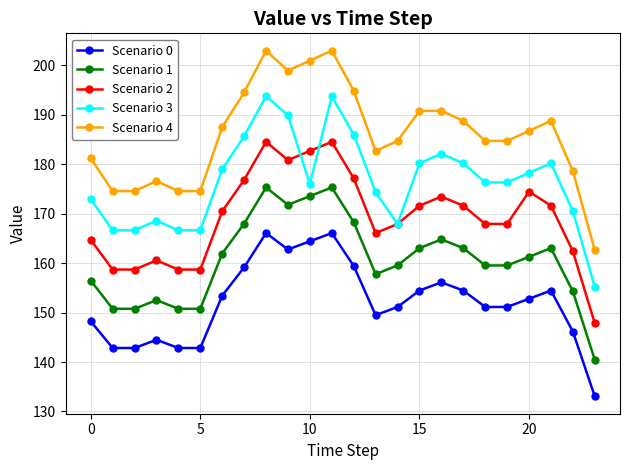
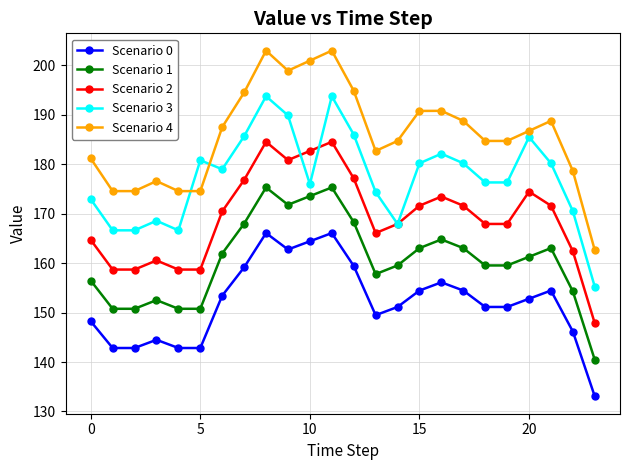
  {
    "Scenario 0": {
      "0": 148,
      "5": 143,
      "10": 164,
      "15": 154,
      "20": 153
    },
    "Scenario 1": {
      "0": 156,
      "5": 151,
      "10": 174,
      "15": 163,
      "20": 161
    },
    "Scenario 2": {
      "0": 165,
      "5": 159,
      "10": 183,
      "15": 172,
      "20": 174
    },
    "Scenario 3": {
      "0": 173,
-     "5": 167,
+     "5": 181,
      "10": 176,
      "15": 180,
-     "20": 178
+     "20": 186
    },
    "Scenario 4": {
      "0": 181,
      "5": 175,
      "10": 201,
      "15": 191,
      "20": 187
    }
  }
